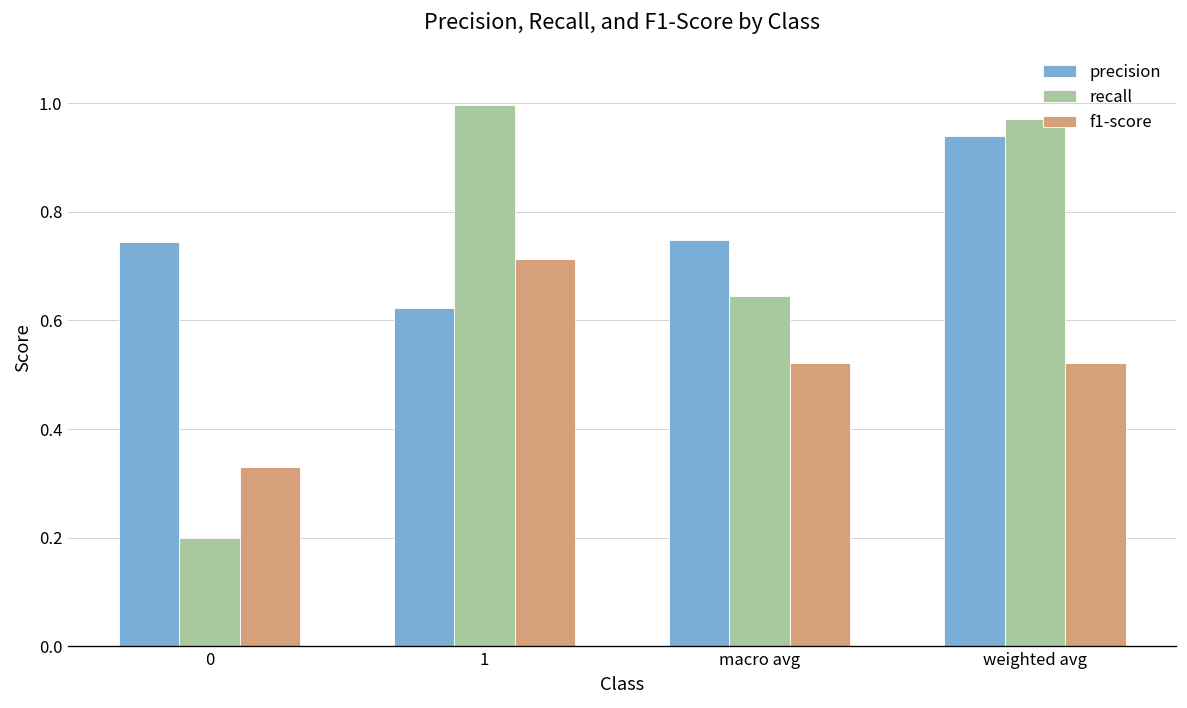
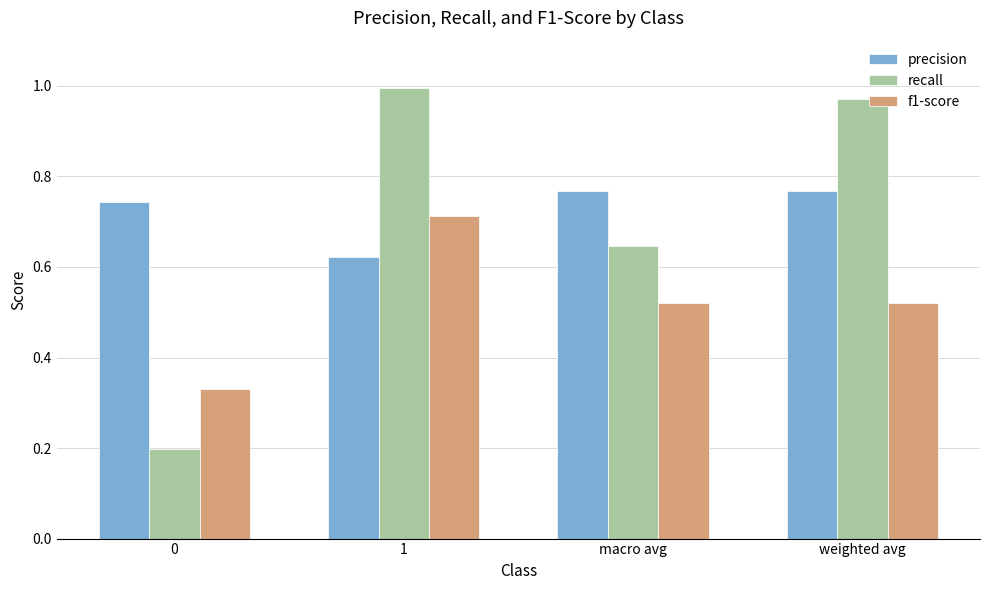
  {
    "precision": {
      "0": 0.74,
      "1": 0.62,
-     "macro avg": 0.75,
-     "weighted avg": 0.94
+     "macro avg": 0.77,
+     "weighted avg": 0.77
    },
    "recall": {
      "0": 0.20,
      "1": 1.00,
      "macro avg": 0.65,
      "weighted avg": 0.97
    },
    "f1-score": {
      "0": 0.33,
      "1": 0.71,
      "macro avg": 0.52,
      "weighted avg": 0.52
    }
  }
